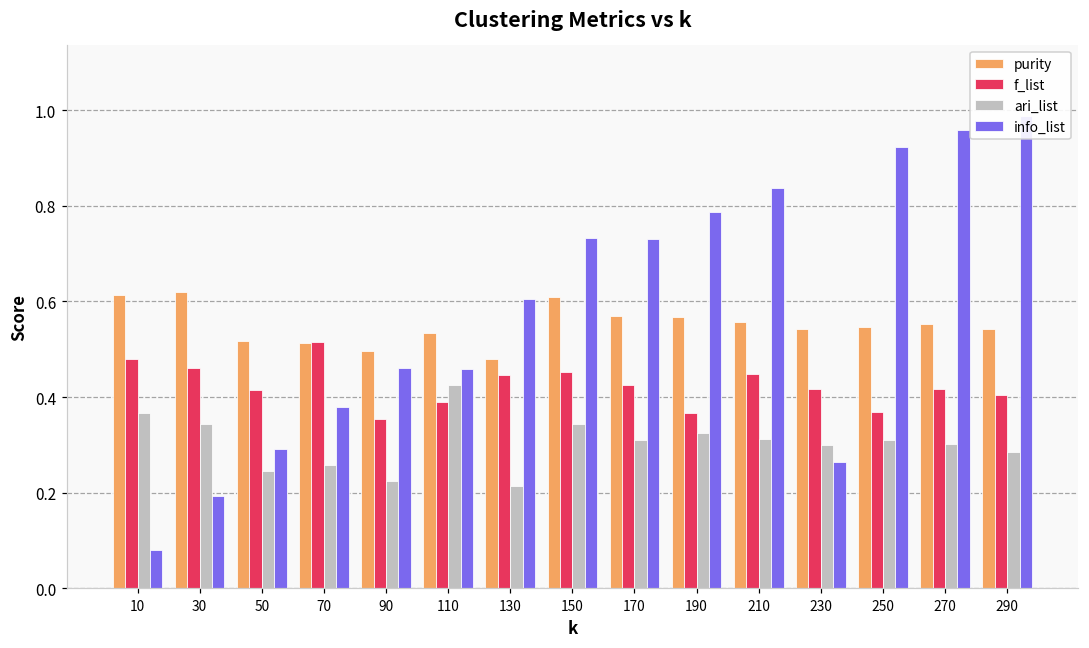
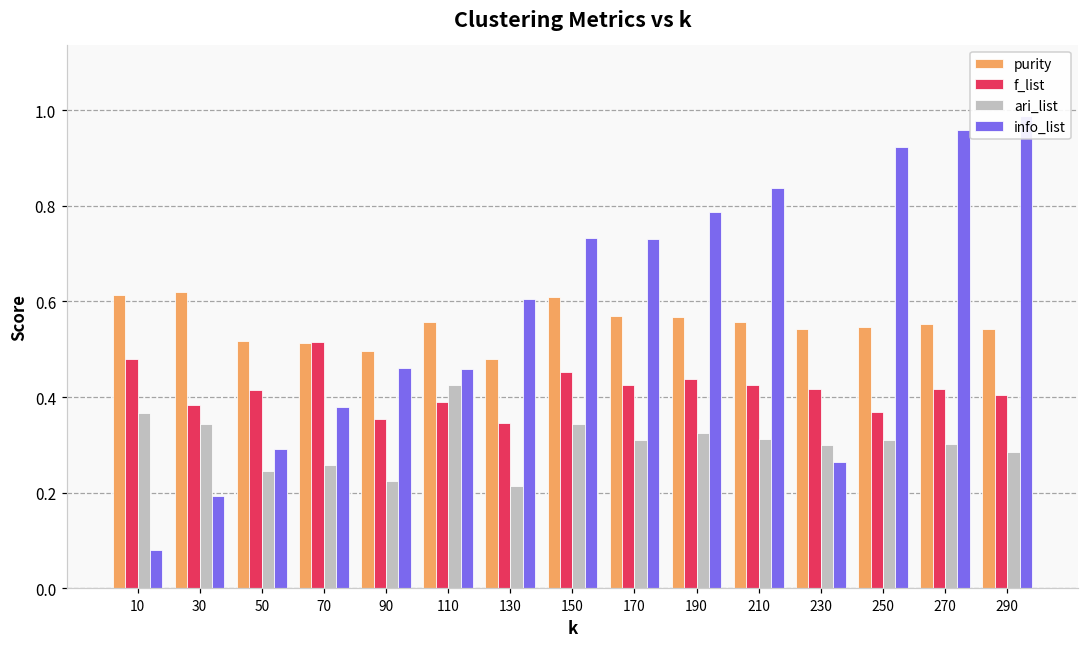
  {
    "purity": {
      "10": 0.61,
      "30": 0.62,
      "50": 0.52,
      "70": 0.51,
      "90": 0.50,
-     "110": 0.53,
+     "110": 0.56,
      "130": 0.48,
      "150": 0.61,
      "170": 0.57,
      "190": 0.57,
      "210": 0.56,
      "230": 0.54,
      "250": 0.55,
      "270": 0.55,
      "290": 0.54
    },
    "f_list": {
      "10": 0.48,
-     "30": 0.46,
+     "30": 0.38,
      "50": 0.41,
      "70": 0.51,
      "90": 0.35,
      "110": 0.39,
-     "130": 0.45,
+     "130": 0.35,
      "150": 0.45,
      "170": 0.42,
-     "190": 0.37,
-     "210": 0.45,
+     "190": 0.44,
+     "210": 0.42,
      "230": 0.42,
      "250": 0.37,
      "270": 0.42,
      "290": 0.40
    },
    "ari_list": {
      "10": 0.37,
      "30": 0.34,
      "50": 0.25,
      "70": 0.26,
      "90": 0.23,
      "110": 0.42,
      "130": 0.21,
      "150": 0.34,
      "170": 0.31,
      "190": 0.33,
      "210": 0.31,
      "230": 0.30,
      "250": 0.31,
      "270": 0.30,
      "290": 0.28
    },
    "info_list": {
      "10": 0.08,
      "30": 0.19,
      "50": 0.29,
      "70": 0.38,
      "90": 0.46,
      "110": 0.46,
      "130": 0.61,
      "150": 0.73,
      "170": 0.73,
      "190": 0.79,
      "210": 0.84,
      "230": 0.26,
      "250": 0.92,
      "270": 0.96
    }
  }
